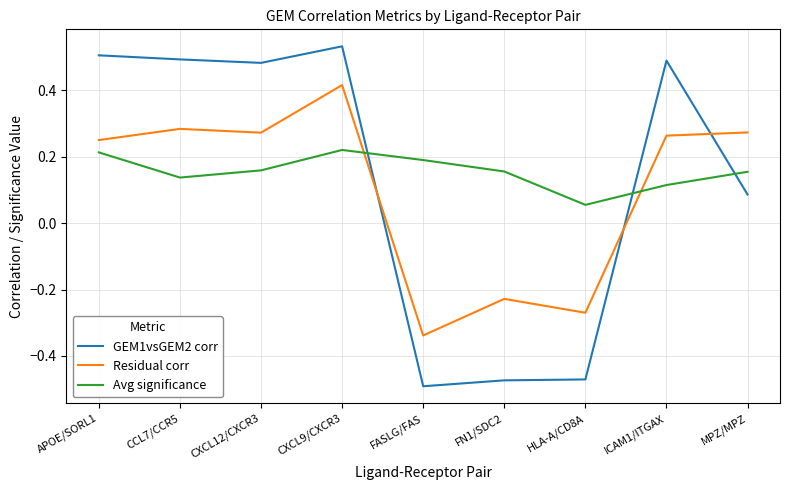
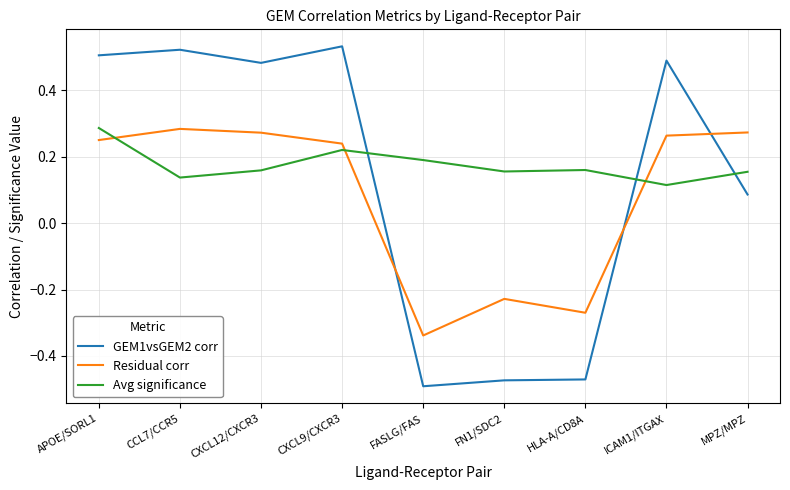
  {
    "GEM1vsGEM2 corr": {
      "APOE/SORL1": 0.51,
-     "CCL7/CCR5": 0.49,
+     "CCL7/CCR5": 0.52,
      "CXCL12/CXCR3": 0.48,
      "CXCL9/CXCR3": 0.53,
      "FASLG/FAS": -0.49,
      "FN1/SDC2": -0.47,
      "HLA-A/CD8A": -0.47,
      "ICAM1/ITGAX": 0.49,
      "MPZ/MPZ": 0.09
    },
    "Residual corr": {
      "APOE/SORL1": 0.25,
      "CCL7/CCR5": 0.28,
      "CXCL12/CXCR3": 0.27,
-     "CXCL9/CXCR3": 0.42,
+     "CXCL9/CXCR3": 0.24,
      "FASLG/FAS": -0.34,
      "FN1/SDC2": -0.23,
      "HLA-A/CD8A": -0.27,
      "ICAM1/ITGAX": 0.26,
      "MPZ/MPZ": 0.27
    },
    "Avg significance": {
-     "APOE/SORL1": 0.21,
+     "APOE/SORL1": 0.29,
      "CCL7/CCR5": 0.14,
      "CXCL12/CXCR3": 0.16,
      "CXCL9/CXCR3": 0.22,
      "FASLG/FAS": 0.19,
      "FN1/SDC2": 0.16,
-     "HLA-A/CD8A": 0.06,
+     "HLA-A/CD8A": 0.16,
      "ICAM1/ITGAX": 0.11,
      "MPZ/MPZ": 0.15
    }
  }
